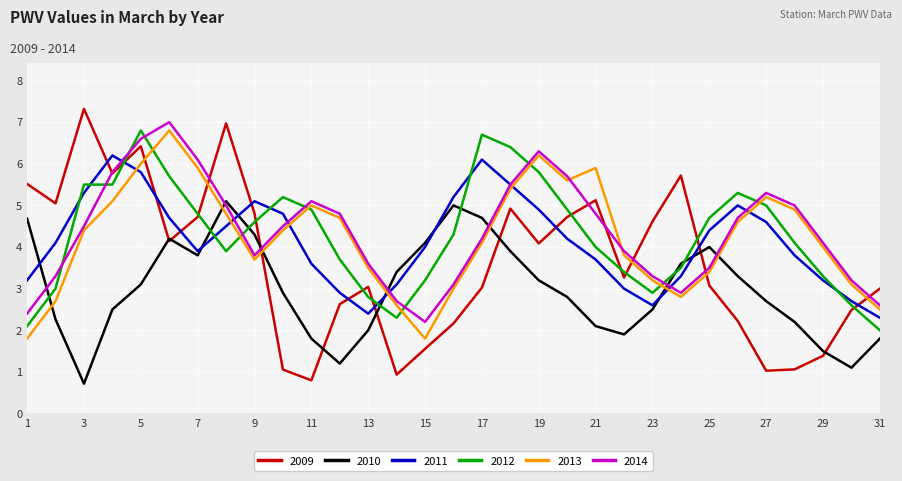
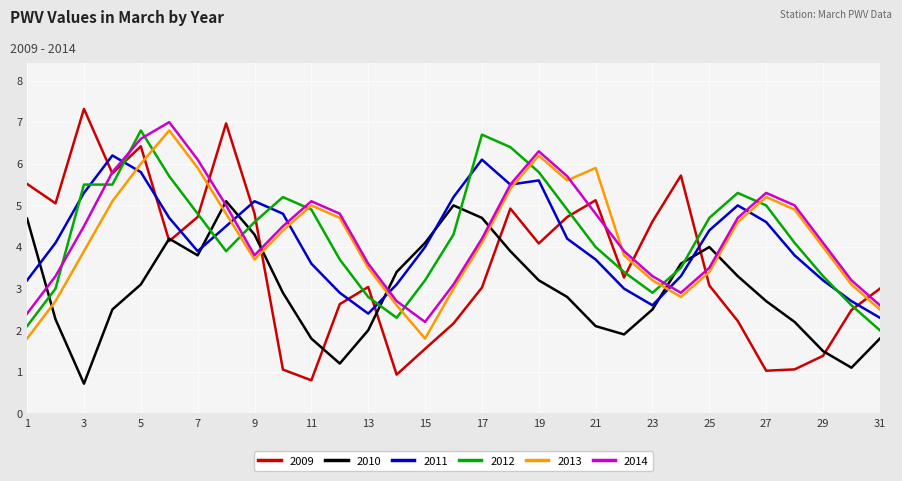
  {
    "2009": {
      "1": 5.5,
      "3": 7.3,
      "5": 6.4,
      "7": 4.7,
      "9": 4.8,
      "11": 0.8,
      "13": 3.0,
      "15": 1.6,
      "17": 3.0,
      "19": 4.1,
      "21": 5.1,
      "23": 4.6,
      "25": 3.1,
      "27": 1.0,
      "29": 1.4,
      "31": 3.0
    },
    "2010": {
      "1": 4.7,
      "3": 0.7,
      "5": 3.1,
      "7": 3.8,
      "9": 4.3,
      "11": 1.8,
      "13": 2.0,
      "15": 4.1,
      "17": 4.7,
      "19": 3.2,
      "21": 2.1,
      "23": 2.5,
      "25": 4.0,
      "27": 2.7,
      "29": 1.5,
      "31": 1.8
    },
    "2011": {
      "1": 3.2,
      "3": 5.3,
      "5": 5.8,
      "7": 3.9,
      "9": 5.1,
      "11": 3.6,
      "13": 2.4,
      "15": 4.0,
      "17": 6.1,
-     "19": 4.9,
+     "19": 5.6,
      "21": 3.7,
      "23": 2.6,
      "25": 4.4,
      "27": 4.6,
      "29": 3.2,
      "31": 2.3
    },
    "2012": {
      "1": 2.1,
      "3": 5.5,
      "5": 6.8,
      "7": 4.8,
      "9": 4.6,
      "11": 4.9,
      "13": 2.8,
      "15": 3.2,
      "17": 6.7,
      "19": 5.8,
      "21": 4.0,
      "23": 2.9,
      "25": 4.7,
      "27": 5.0,
      "29": 3.3,
      "31": 2.0
    },
    "2013": {
      "1": 1.8,
-     "3": 4.4,
+     "3": 3.9,
      "5": 6.0,
      "7": 5.9,
      "9": 3.7,
      "11": 5.0,
      "13": 3.5,
      "15": 1.8,
      "17": 4.1,
      "19": 6.2,
      "21": 5.9,
      "23": 3.2,
      "25": 3.4,
      "27": 5.2,
      "29": 4.0,
      "31": 2.5
    },
    "2014": {
      "1": 2.4,
      "3": 4.5,
      "5": 6.6,
      "7": 6.1,
      "9": 3.8,
      "11": 5.1,
      "13": 3.6,
      "15": 2.2,
      "17": 4.2,
      "19": 6.3,
      "21": 4.8,
      "23": 3.3,
      "25": 3.5,
      "27": 5.3,
      "29": 4.1,
      "31": 2.6
    }
  }
